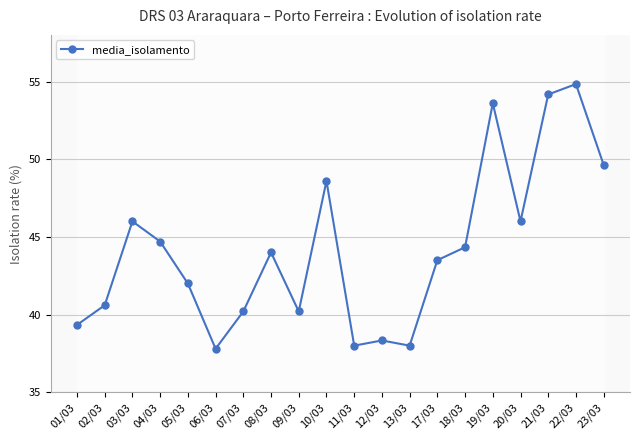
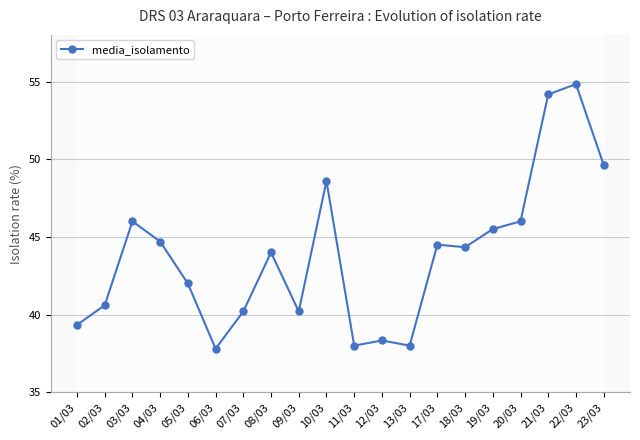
  {
    "media_isolamento": {
      "01/03": 39.3,
      "02/03": 40.6,
      "03/03": 46.0,
      "04/03": 44.7,
      "05/03": 42.0,
      "06/03": 37.8,
      "07/03": 40.2,
      "08/03": 44.0,
      "09/03": 40.2,
      "10/03": 48.6,
      "11/03": 38.0,
      "12/03": 38.3,
      "13/03": 38.0,
-     "17/03": 43.5,
+     "17/03": 44.5,
      "18/03": 44.3,
-     "19/03": 53.6,
+     "19/03": 45.5,
      "20/03": 46.0,
      "21/03": 54.2,
      "22/03": 54.8,
      "23/03": 49.6
    }
  }
